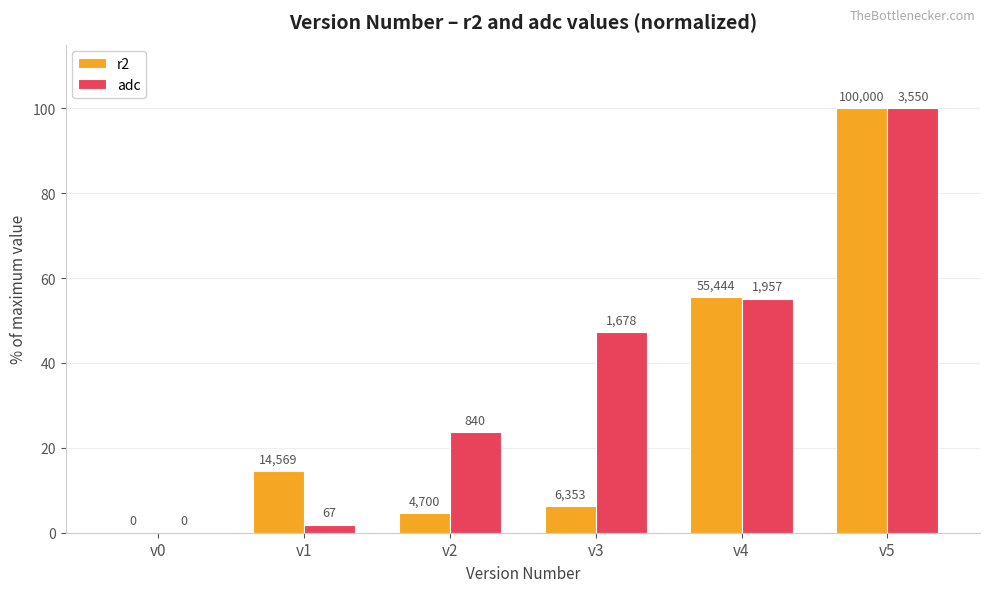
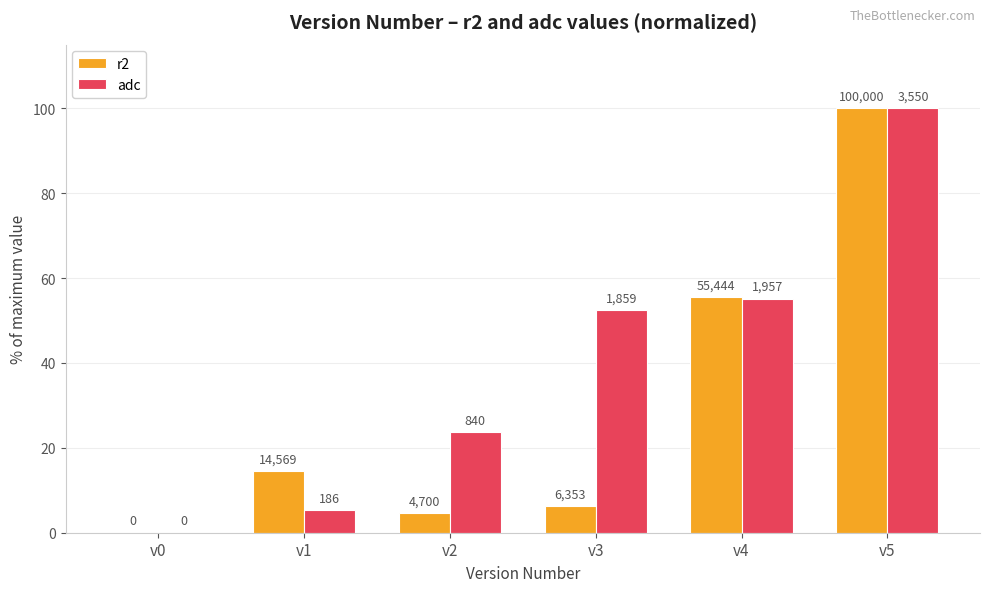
  {
    "r2": {
      "v0": "0"
    },
    "adc": {
      "v0": "0",
-     "v1": "67",
-     "v3": "1,678"
+     "v1": "186",
+     "v3": "1,859"
    }
  }
